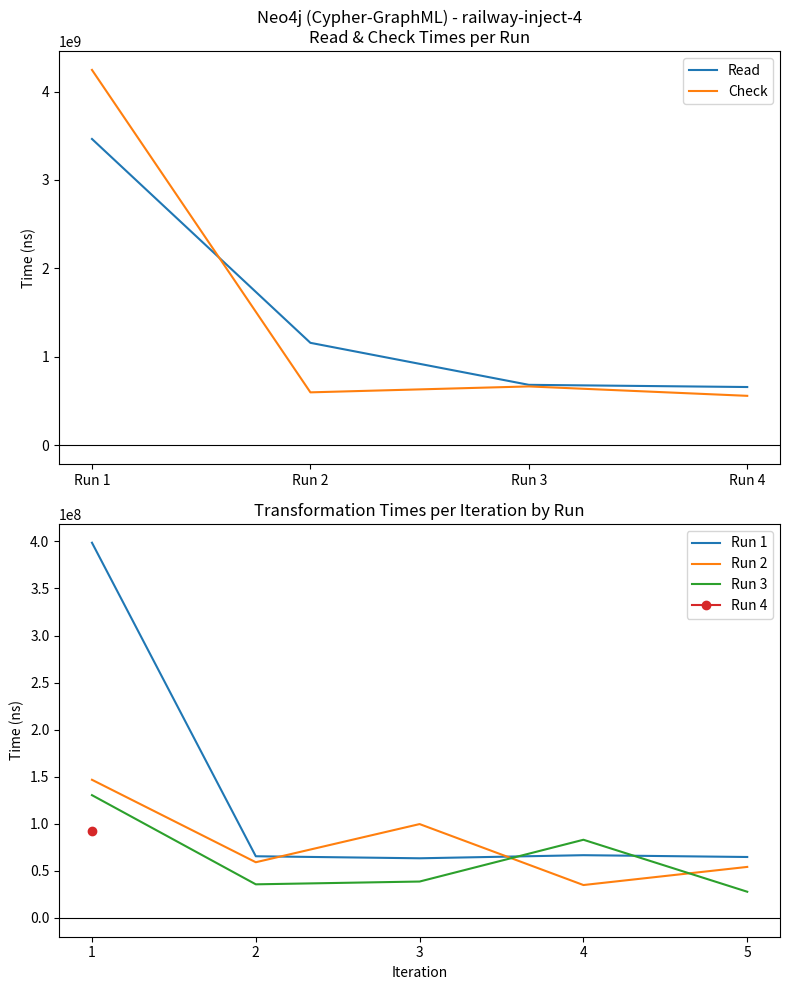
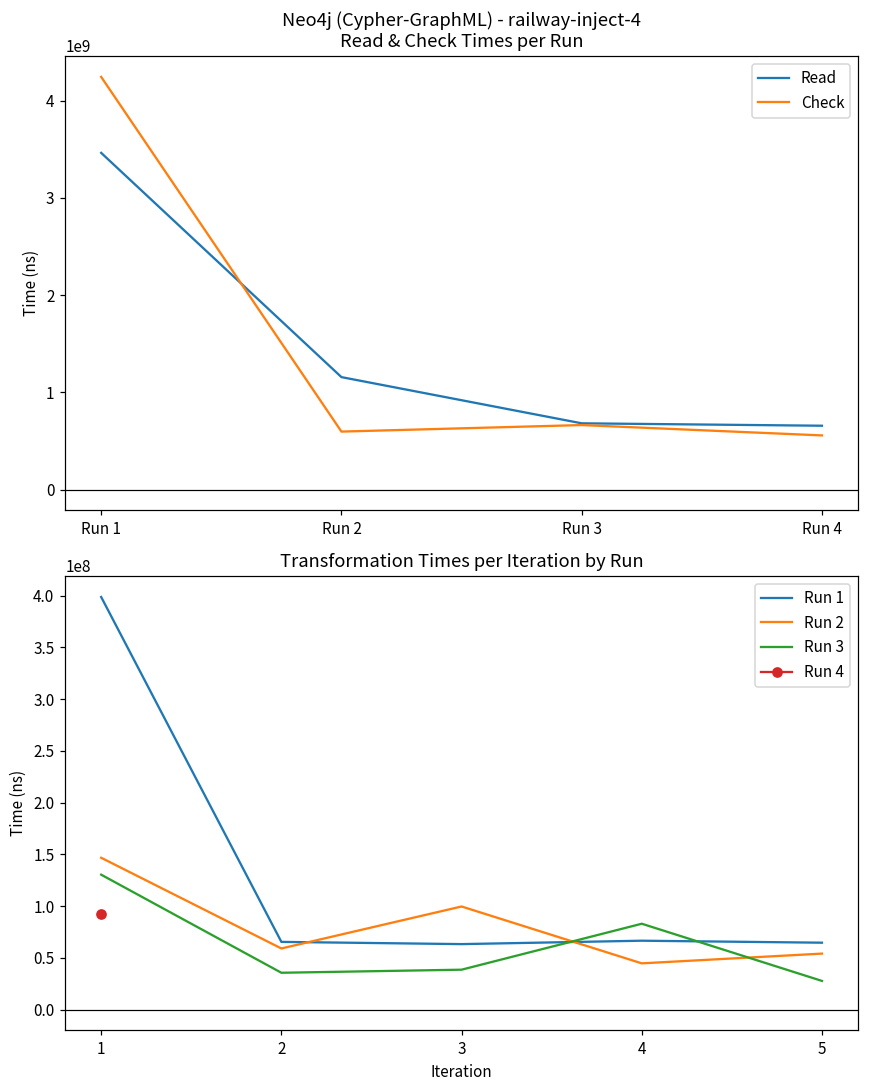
  {
    "Neo4j (Cypher-GraphML) - railway-inject-4 Read & Check Times per Run": {
      "Read": {
        "Run 1": 3500000000,
        "Run 2": 1200000000,
        "Run 4": 700000000
      },
      "Check": {
        "Run 1": 4200000000,
        "Run 2": 600000000,
        "Run 4": 600000000
      }
    },
    "Transformation Times per Iteration by Run": {
      "Run 1": {
        "1": 400000000,
        "2": 70000000,
        "3": 60000000,
        "4": 70000000,
        "5": 60000000
      },
      "Run 2": {
        "1": 150000000,
        "2": 60000000,
        "3": 100000000,
-       "4": 30000000,
+       "4": 40000000,
        "5": 50000000
      },
      "Run 3": {
        "1": 130000000,
        "2": 40000000,
        "3": 40000000,
        "4": 80000000,
        "5": 30000000
      },
      "Run 4": {
        "1": 90000000
      }
    }
  }
